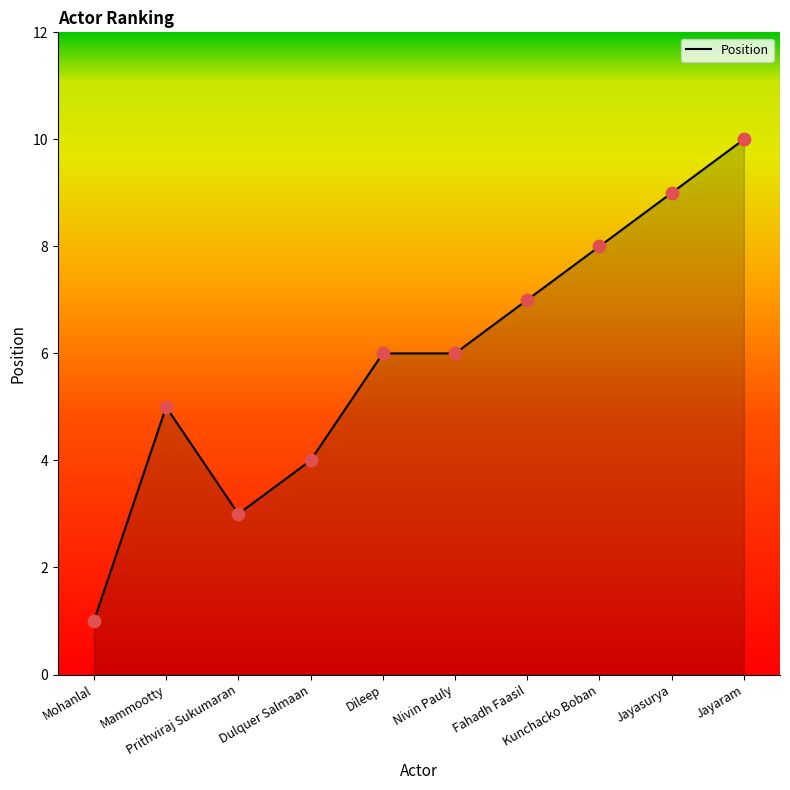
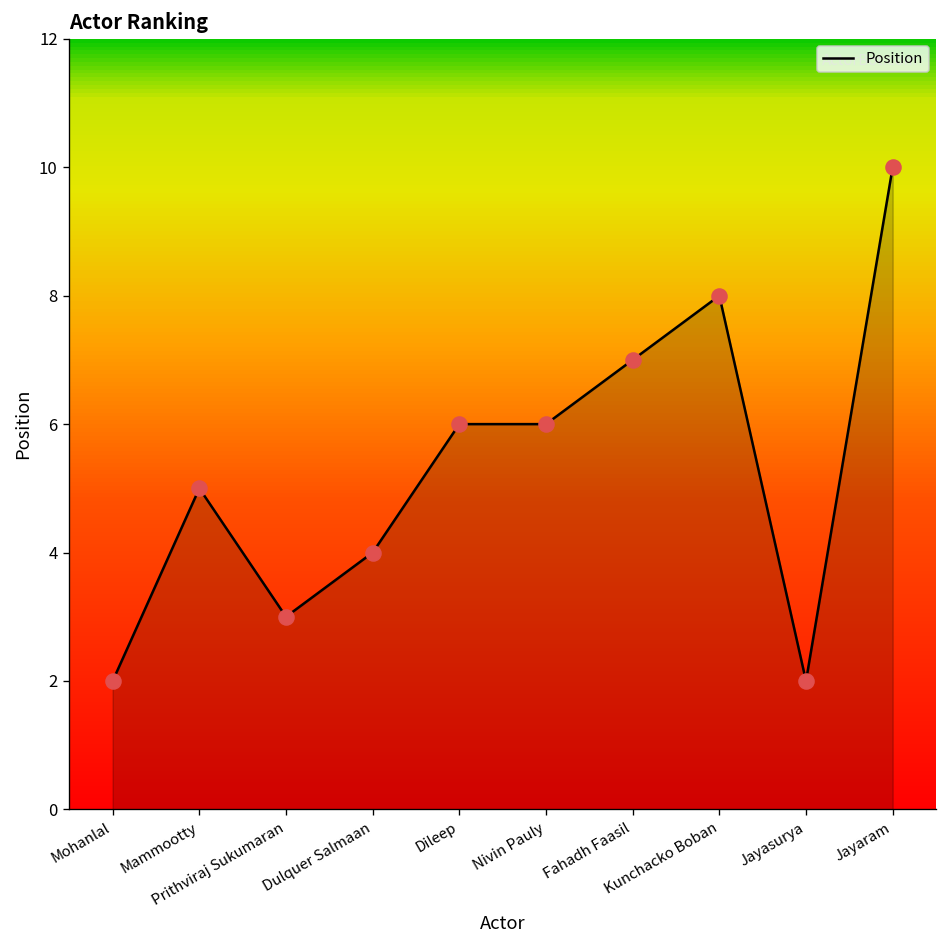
  {
    "Position": {
-     "Mohanlal": 1,
+     "Mohanlal": 2,
      "Mammootty": 5,
      "Prithviraj Sukumaran": 3,
      "Dulquer Salmaan": 4,
      "Dileep": 6,
      "Nivin Pauly": 6,
      "Fahadh Faasil": 7,
      "Kunchacko Boban": 8,
-     "Jayasurya": 9,
+     "Jayasurya": 2,
      "Jayaram": 10
    }
  }
